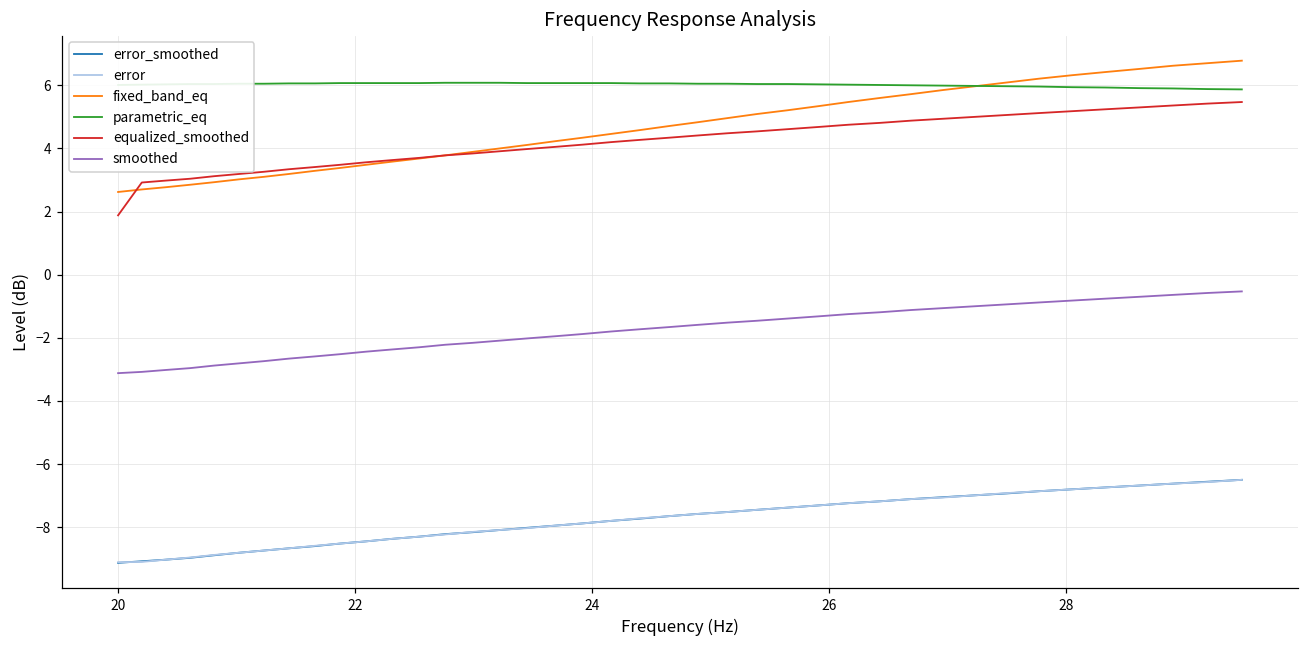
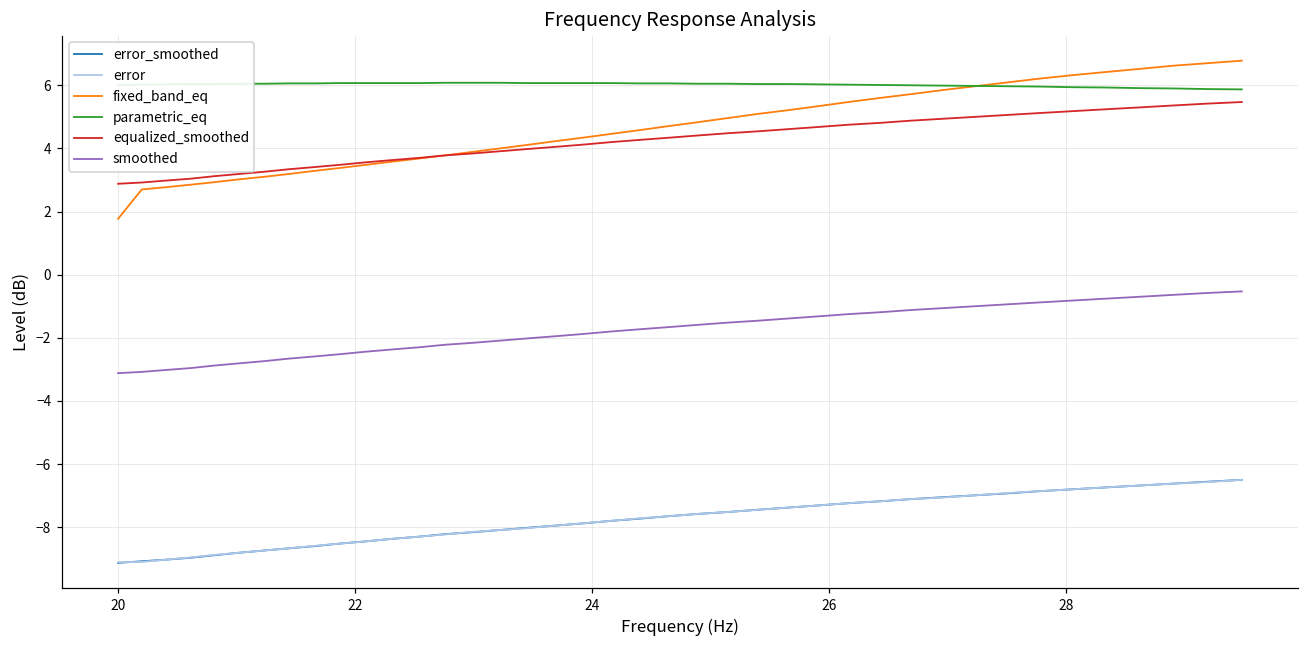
  {
    "fixed_band_eq": {
-     "20": 2.6
+     "20": 1.8
    },
    "equalized_smoothed": {
-     "20": 1.9
+     "20": 2.9
    },
    "smoothed": {
      "20": -3.1
    }
  }
